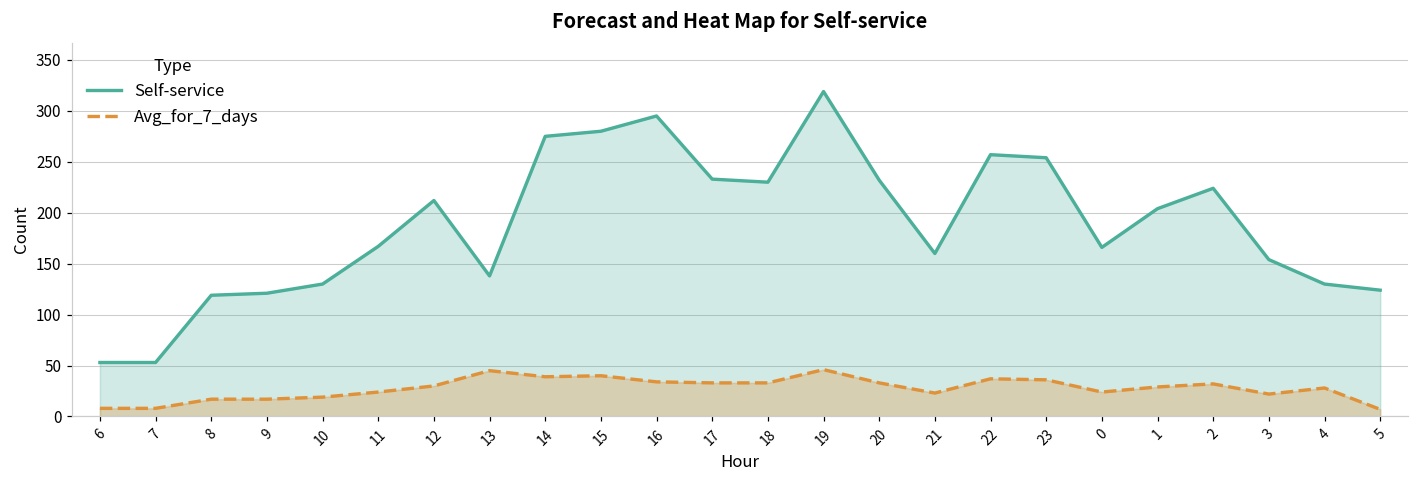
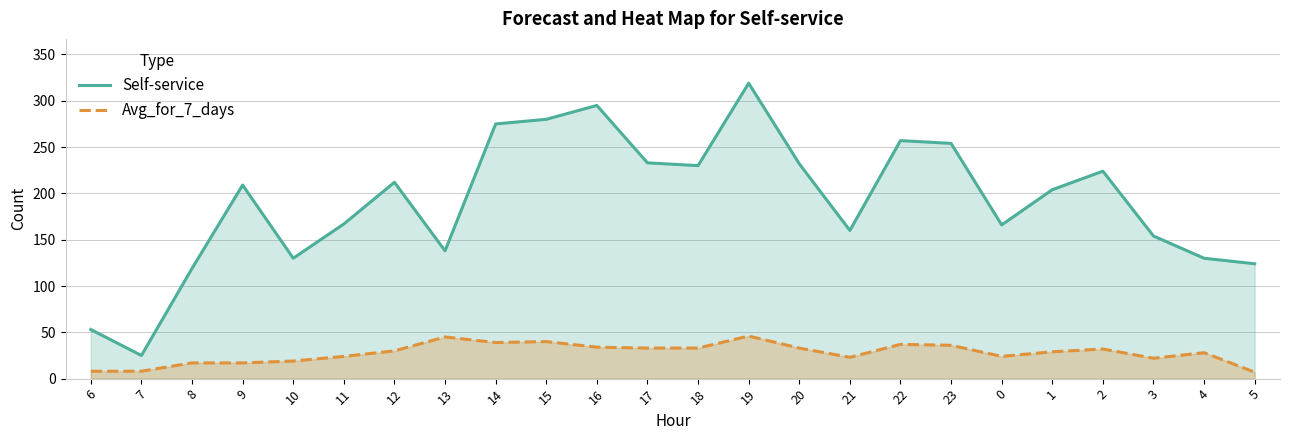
  {
    "Self-service": {
      "6": 50,
-     "7": 50,
+     "7": 30,
      "8": 120,
-     "9": 120,
+     "9": 210,
      "10": 130,
      "11": 170,
      "12": 210,
      "13": 140,
      "14": 280,
      "15": 280,
      "16": 300,
      "17": 230,
      "18": 230,
      "19": 320,
      "20": 230,
      "21": 160,
      "22": 260,
      "23": 250,
      "0": 170,
      "1": 200,
      "2": 220,
      "3": 150,
      "4": 130,
      "5": 120
    },
    "Avg_for_7_days": {
      "6": 10,
      "7": 10,
      "8": 20,
      "9": 20,
      "10": 20,
      "11": 20,
      "12": 30,
      "13": 50,
      "14": 40,
      "15": 40,
      "16": 30,
      "17": 30,
      "18": 30,
      "19": 50,
      "20": 30,
      "21": 20,
      "22": 40,
      "23": 40,
      "0": 20,
      "1": 30,
      "2": 30,
      "3": 20,
      "4": 30,
      "5": 10
    }
  }
